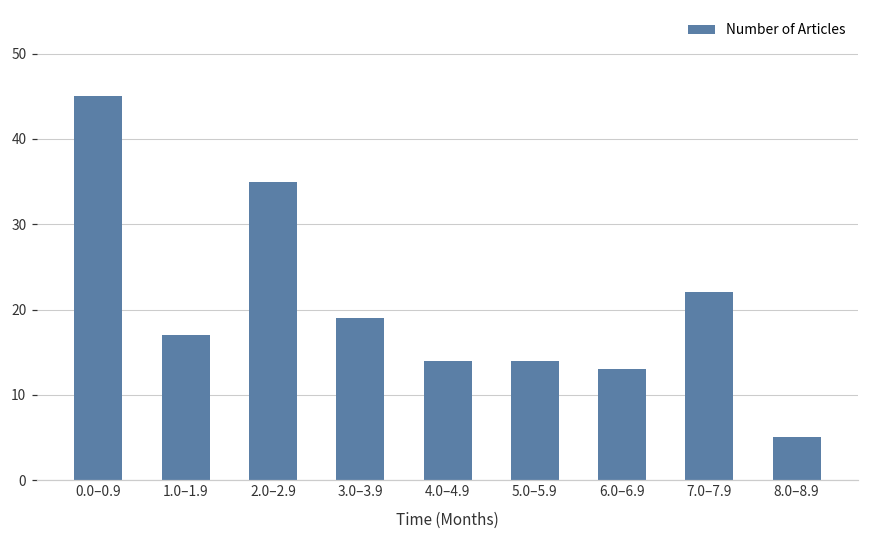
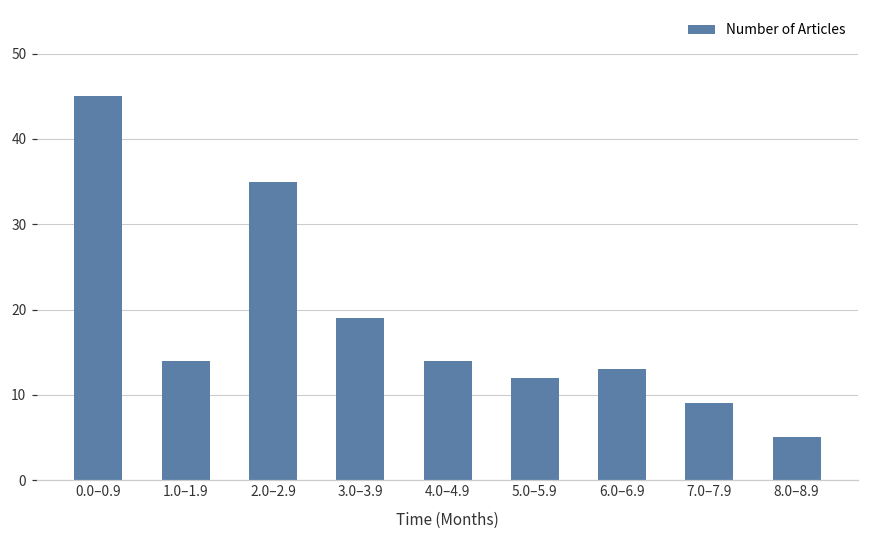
  {
    "0.0–0.9": 45,
-   "1.0–1.9": 17,
+   "1.0–1.9": 14,
    "2.0–2.9": 35,
    "3.0–3.9": 19,
    "4.0–4.9": 14,
-   "5.0–5.9": 14,
+   "5.0–5.9": 12,
    "6.0–6.9": 13,
-   "7.0–7.9": 22,
+   "7.0–7.9": 9,
    "8.0–8.9": 5
  }
